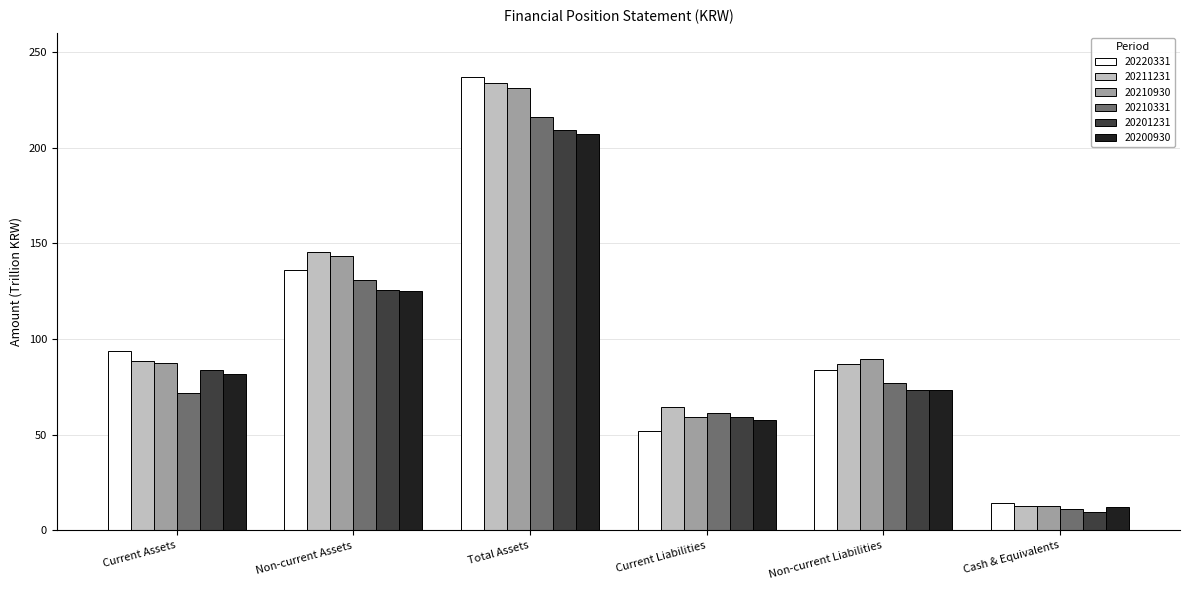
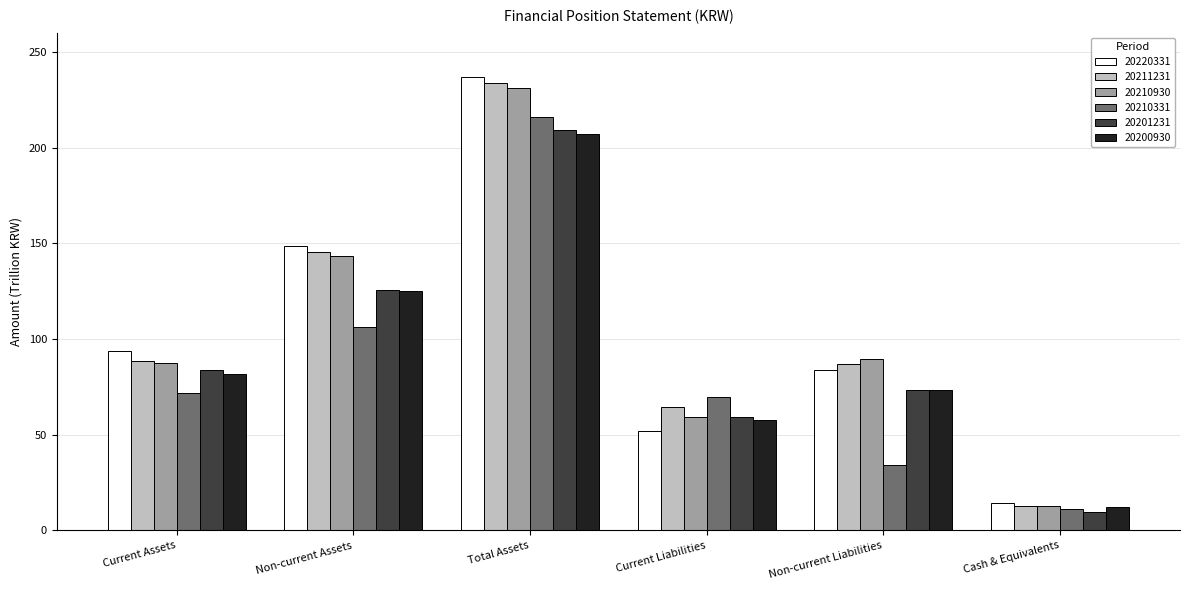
  {
    "20220331": {
      "Current Assets": 94,
-     "Non-current Assets": 136,
+     "Non-current Assets": 148,
      "Total Assets": 237,
      "Current Liabilities": 52,
      "Non-current Liabilities": 84,
      "Cash & Equivalents": 14
    },
    "20210331": {
      "Current Assets": 72,
-     "Non-current Assets": 131,
+     "Non-current Assets": 106,
      "Total Assets": 216,
-     "Current Liabilities": 62,
-     "Non-current Liabilities": 77,
+     "Current Liabilities": 70,
+     "Non-current Liabilities": 34,
      "Cash & Equivalents": 11
    }
  }
